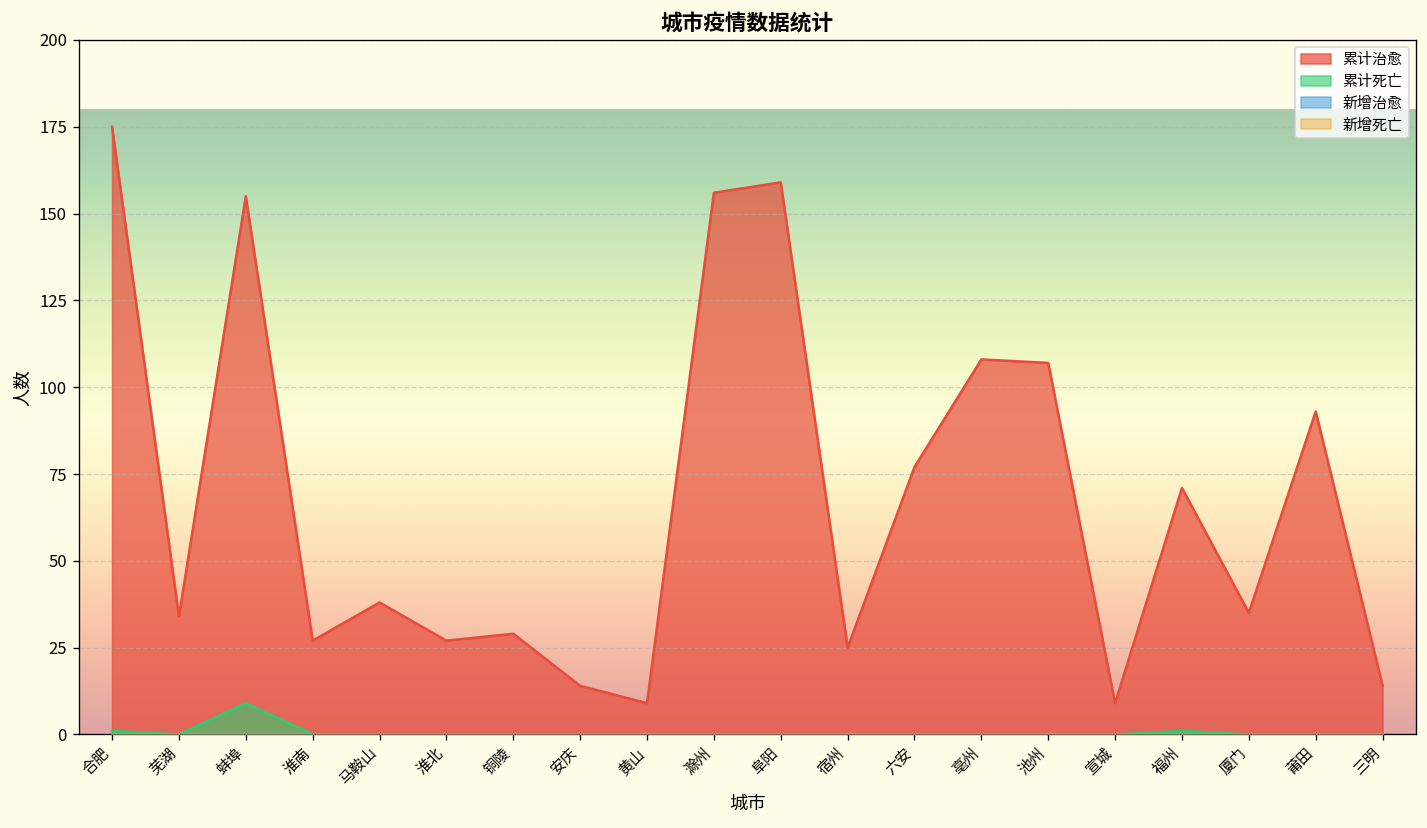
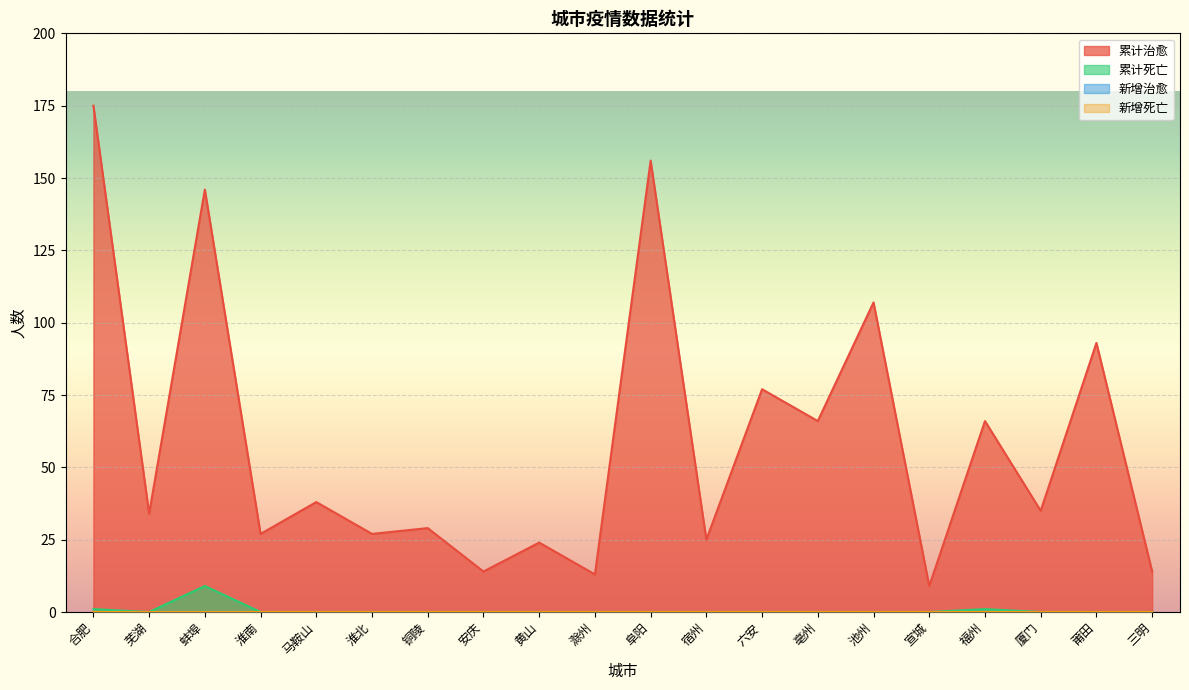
  {
    "累计治愈": {
      "合肥": 175,
      "芜湖": 34,
-     "蚌埠": 155,
+     "蚌埠": 146,
      "淮南": 27,
      "马鞍山": 38,
      "淮北": 27,
      "铜陵": 29,
      "安庆": 14,
-     "黄山": 9,
-     "滁州": 156,
-     "阜阳": 159,
+     "黄山": 24,
+     "滁州": 13,
+     "阜阳": 156,
      "宿州": 25,
      "六安": 77,
-     "亳州": 108,
+     "亳州": 66,
      "池州": 107,
      "宣城": 9,
-     "福州": 71,
+     "福州": 66,
      "厦门": 35,
      "莆田": 93,
      "三明": 14
    },
    "累计死亡": {
      "合肥": 1,
      "蚌埠": 9,
      "福州": 1
    },
    "新增死亡": {
      "合肥": 0,
      "蚌埠": 0,
      "福州": 0
    }
  }
